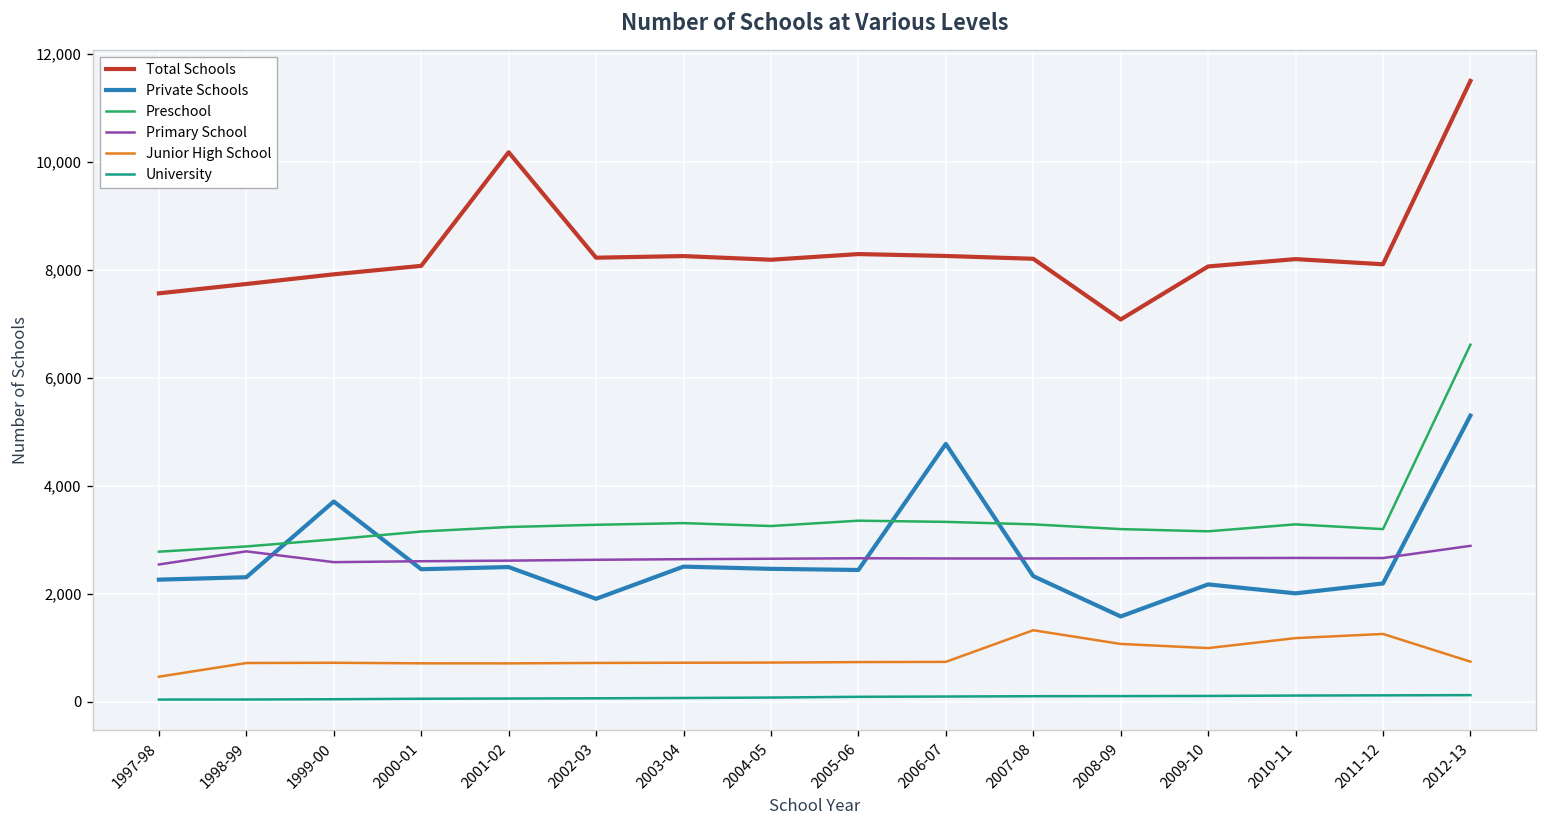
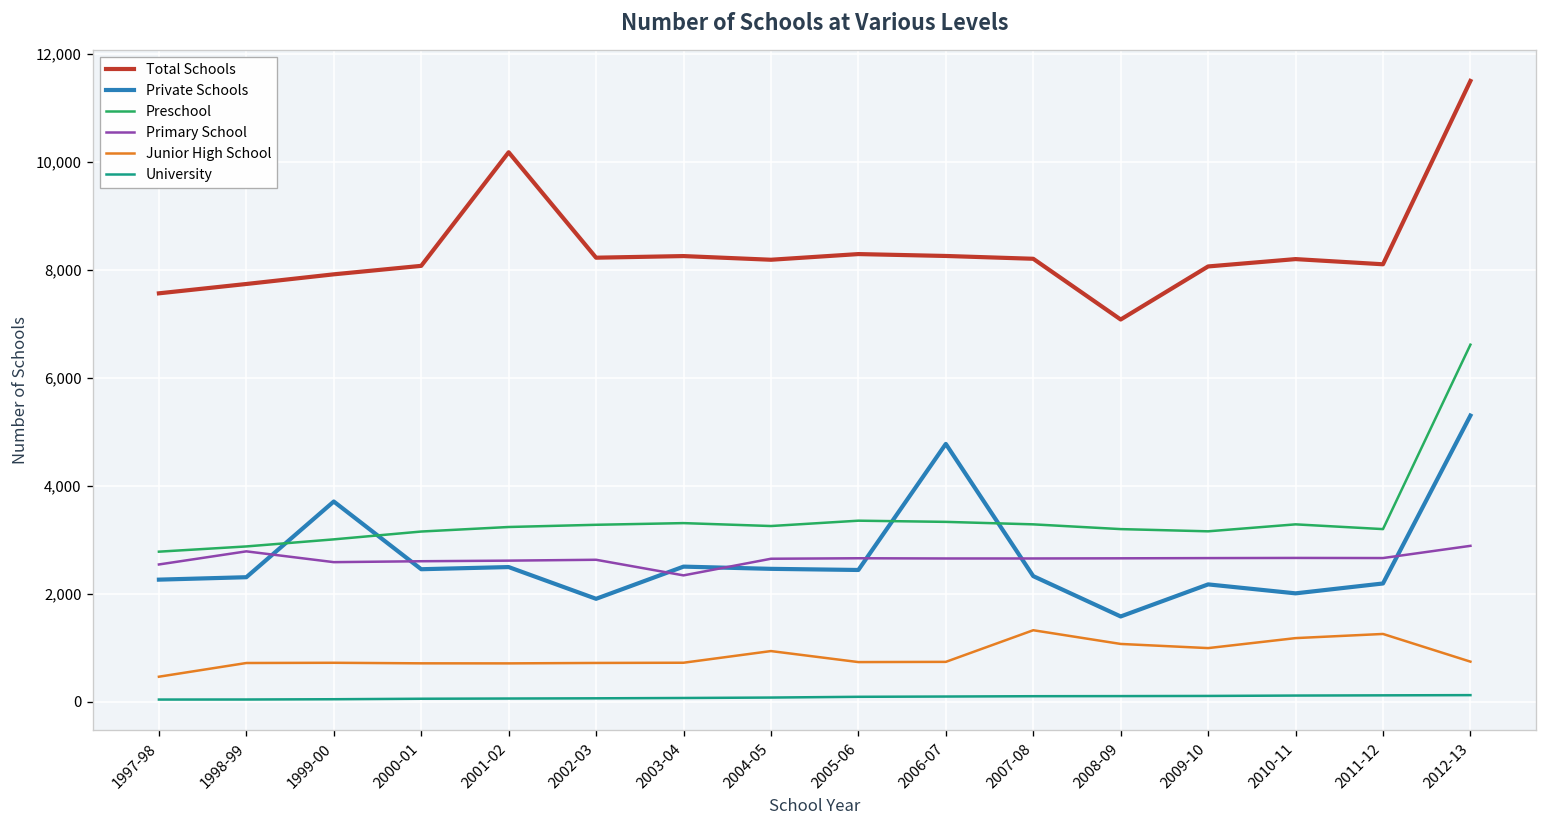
  {
    "Total Schools": {
      "1997-98": "7,600",
      "1998-99": "7,700",
      "1999-00": "7,900",
      "2000-01": "8,100",
      "2001-02": "10,200",
      "2002-03": "8,200",
      "2003-04": "8,300",
      "2004-05": "8,200",
      "2005-06": "8,300",
      "2006-07": "8,300",
      "2007-08": "8,200",
      "2008-09": "7,100",
      "2009-10": "8,100",
      "2010-11": "8,200",
      "2011-12": "8,100",
      "2012-13": "11,500"
    },
    "Private Schools": {
      "1997-98": "2,300",
      "1998-99": "2,300",
      "1999-00": "3,700",
      "2000-01": "2,500",
      "2001-02": "2,500",
      "2002-03": "1,900",
      "2003-04": "2,500",
      "2004-05": "2,500",
      "2005-06": "2,400",
      "2006-07": "4,800",
      "2007-08": "2,300",
      "2008-09": "1,600",
      "2009-10": "2,200",
      "2010-11": "2,000",
      "2011-12": "2,200",
      "2012-13": "5,300"
    },
    "Primary School": {
      "1997-98": "2,500",
      "1998-99": "2,800",
      "1999-00": "2,600",
      "2000-01": "2,600",
      "2001-02": "2,600",
      "2002-03": "2,600",
-     "2003-04": "2,600",
+     "2003-04": "2,300",
      "2004-05": "2,600",
      "2005-06": "2,700",
      "2006-07": "2,700",
      "2007-08": "2,700",
      "2008-09": "2,700",
      "2009-10": "2,700",
      "2010-11": "2,700",
      "2011-12": "2,700",
      "2012-13": "2,900"
    },
    "Junior High School": {
      "1997-98": "500",
      "1998-99": "700",
      "1999-00": "700",
      "2000-01": "700",
      "2001-02": "700",
      "2002-03": "700",
      "2003-04": "700",
-     "2004-05": "700",
+     "2004-05": "900",
      "2005-06": "700",
      "2006-07": "700",
      "2007-08": "1,300",
      "2008-09": "1,100",
      "2009-10": "1,000",
      "2010-11": "1,200",
      "2011-12": "1,300",
      "2012-13": "700"
    }
  }
